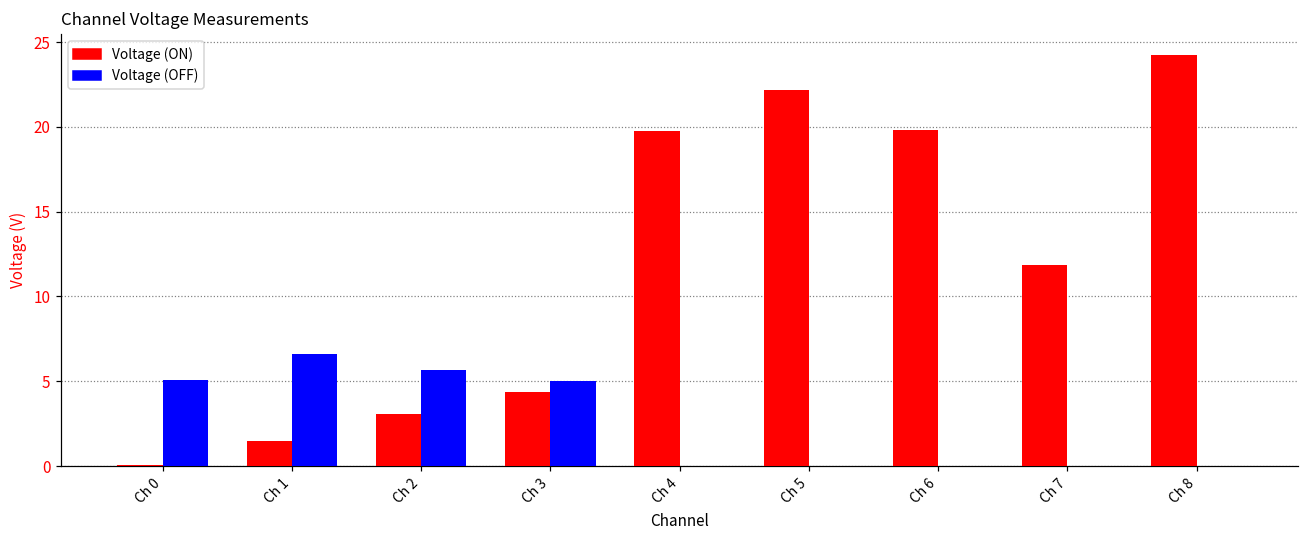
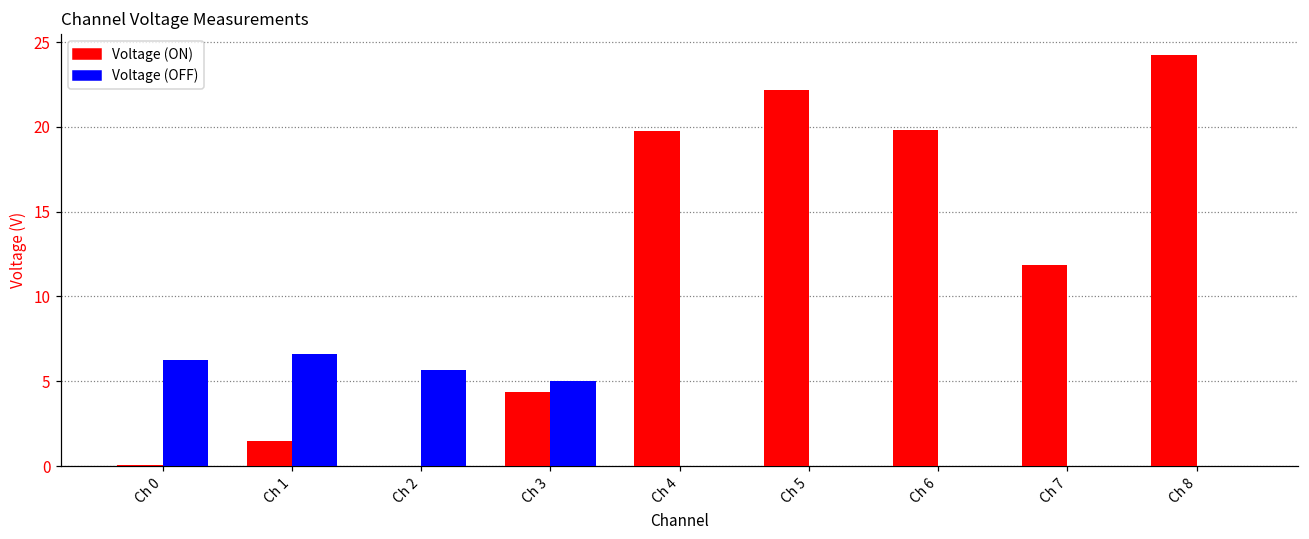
  {
    "Voltage (ON)": {
      "Ch 1": 1.5,
-     "Ch 2": 3.1,
+     "Ch 2": 0.0,
      "Ch 3": 4.4,
      "Ch 4": 19.7,
      "Ch 5": 22.2,
      "Ch 6": 19.8,
      "Ch 7": 11.9,
      "Ch 8": 24.2
    },
    "Voltage (OFF)": {
-     "Ch 0": 5.1,
+     "Ch 0": 6.3,
      "Ch 1": 6.6,
      "Ch 2": 5.7,
      "Ch 3": 5.0,
      "Ch 4": 0.0,
      "Ch 5": 0.0,
      "Ch 6": 0.0,
      "Ch 7": 0.0,
      "Ch 8": 0.0
    }
  }
